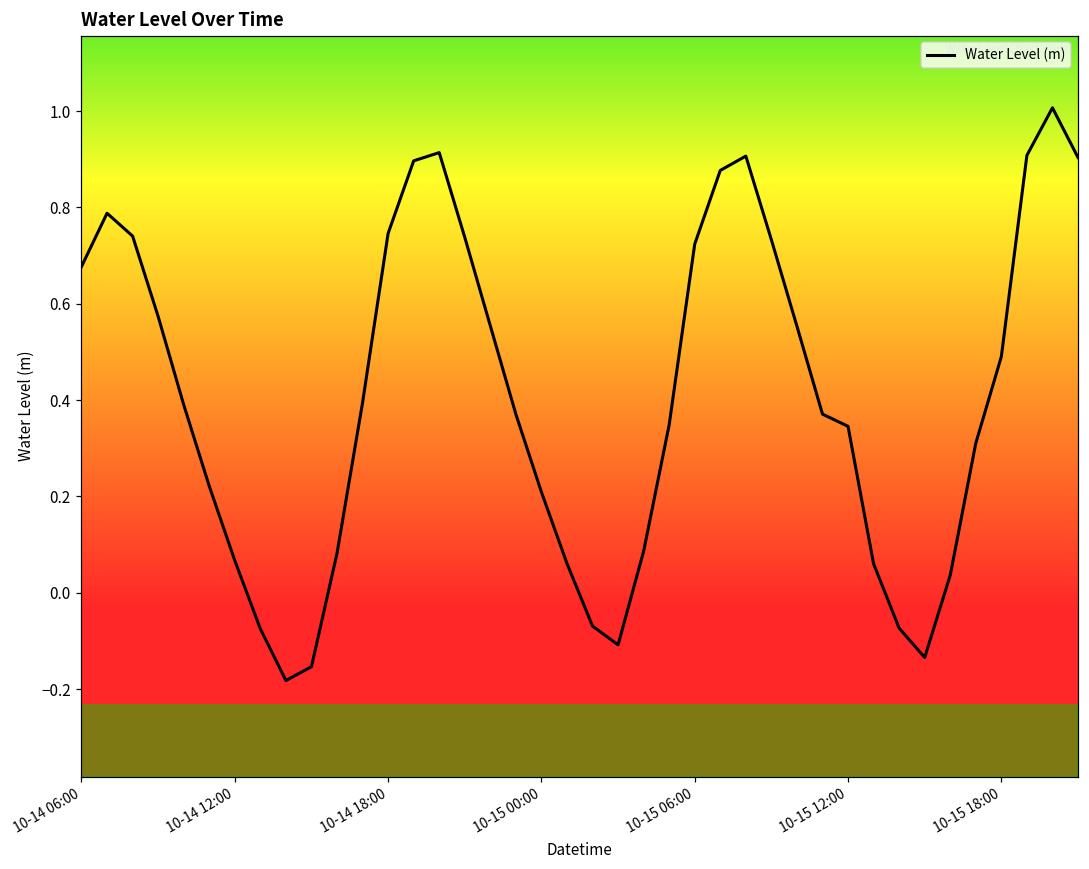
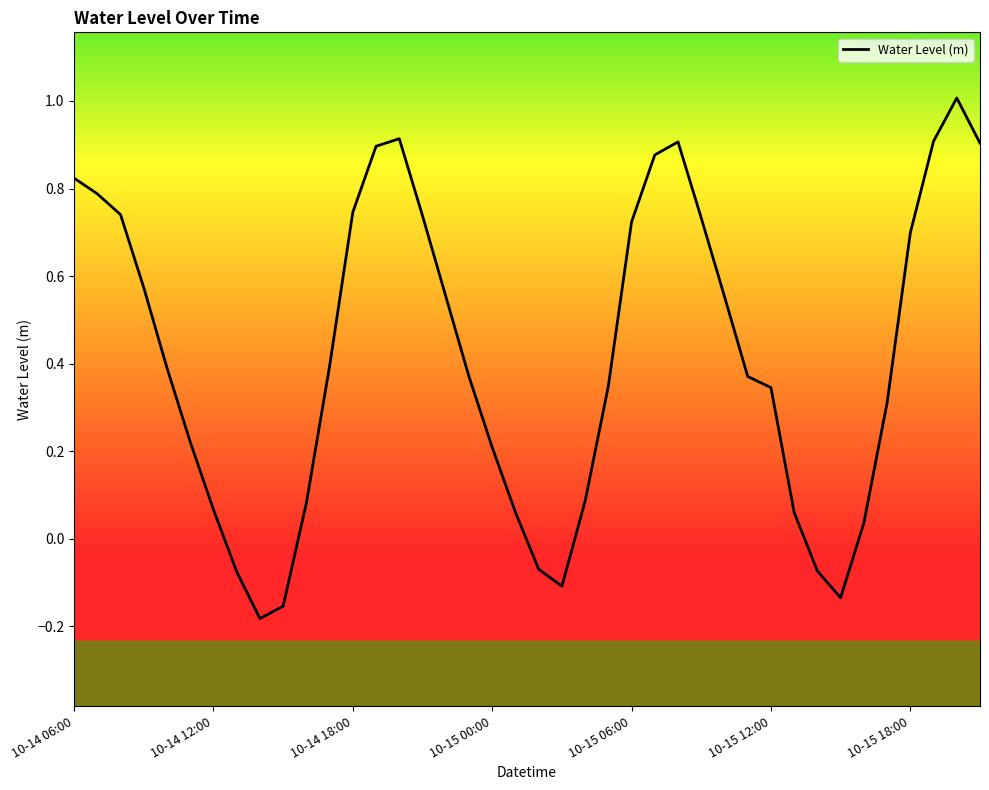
  {
-   "10-14 06:00": 0.68,
+   "10-14 06:00": 0.82,
    "10-14 12:00": 0.07,
    "10-14 18:00": 0.75,
    "10-15 00:00": 0.21,
    "10-15 06:00": 0.72,
    "10-15 12:00": 0.35,
-   "10-15 18:00": 0.49
+   "10-15 18:00": 0.70
  }
